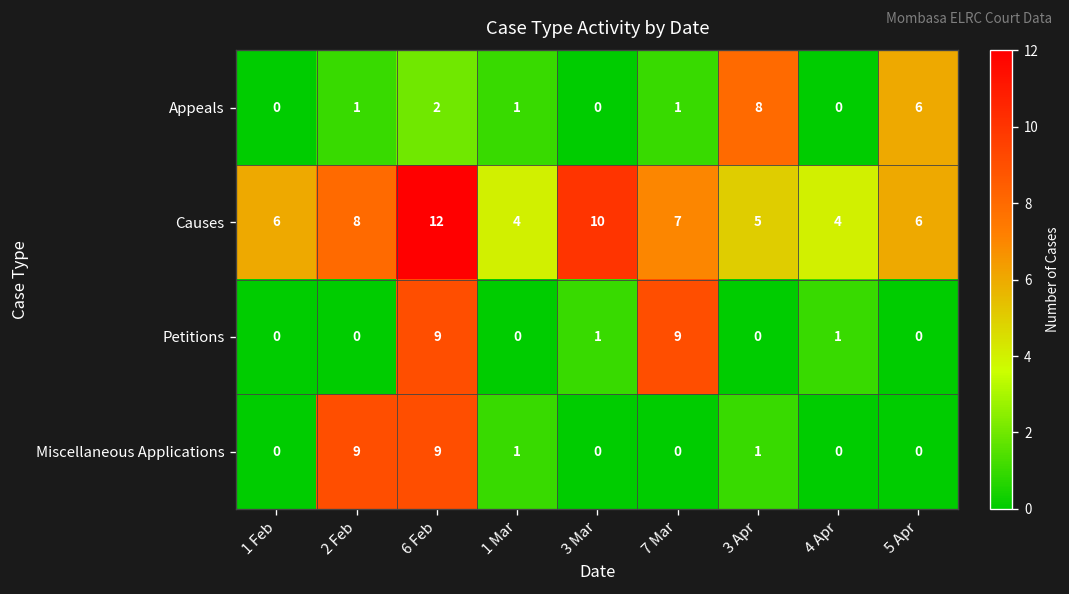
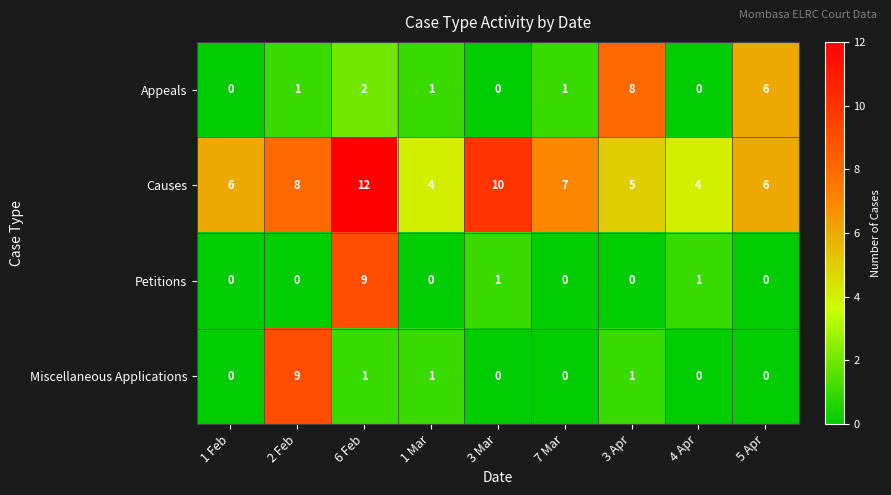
  {
    "Appeals": {
      "1 Feb": 0,
      "2 Feb": 1,
      "6 Feb": 2,
      "1 Mar": 1,
      "3 Mar": 0,
      "7 Mar": 1,
      "3 Apr": 8,
      "4 Apr": 0,
      "5 Apr": 6
    },
    "Causes": {
      "1 Feb": 6,
      "2 Feb": 8,
      "6 Feb": 12,
      "1 Mar": 4,
      "3 Mar": 10,
      "7 Mar": 7,
      "3 Apr": 5,
      "4 Apr": 4,
      "5 Apr": 6
    },
    "Petitions": {
      "1 Feb": 0,
      "2 Feb": 0,
      "6 Feb": 9,
      "1 Mar": 0,
      "3 Mar": 1,
-     "7 Mar": 9,
+     "7 Mar": 0,
      "3 Apr": 0,
      "4 Apr": 1,
      "5 Apr": 0
    },
    "Miscellaneous Applications": {
      "1 Feb": 0,
      "2 Feb": 9,
-     "6 Feb": 9,
+     "6 Feb": 1,
      "1 Mar": 1,
      "3 Mar": 0,
      "7 Mar": 0,
      "3 Apr": 1,
      "4 Apr": 0,
      "5 Apr": 0
    }
  }
